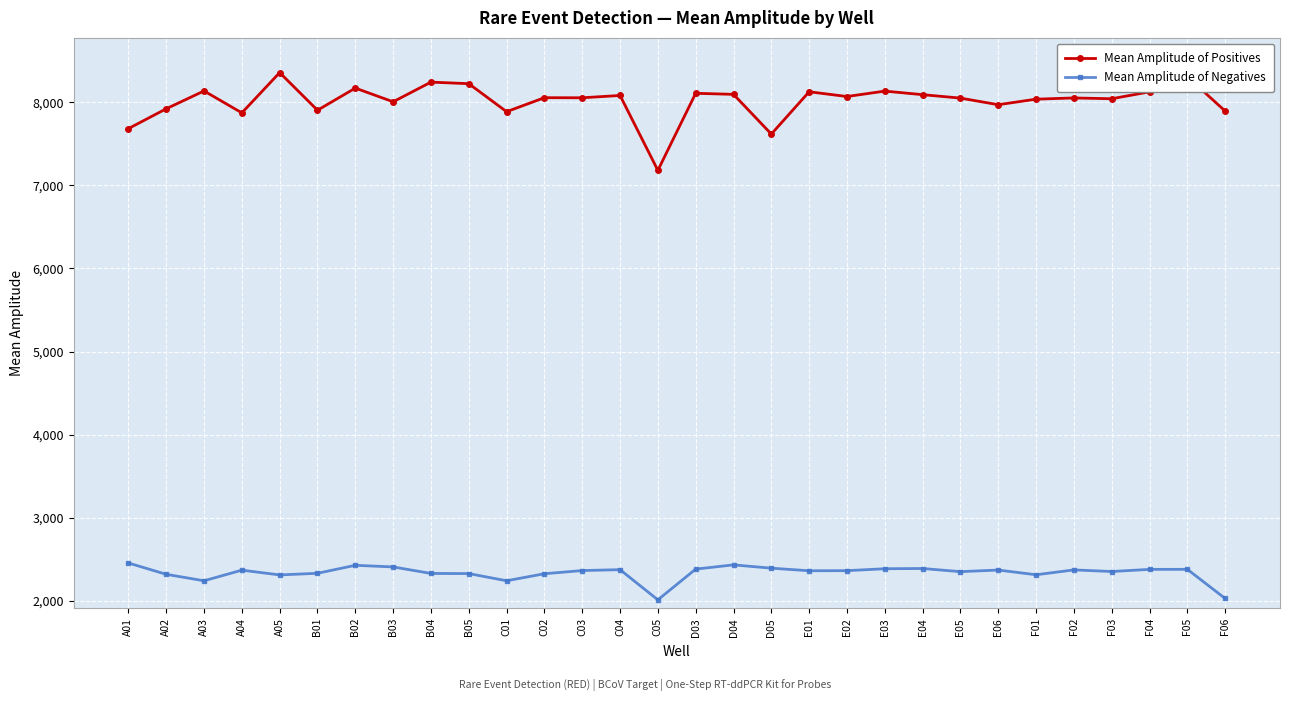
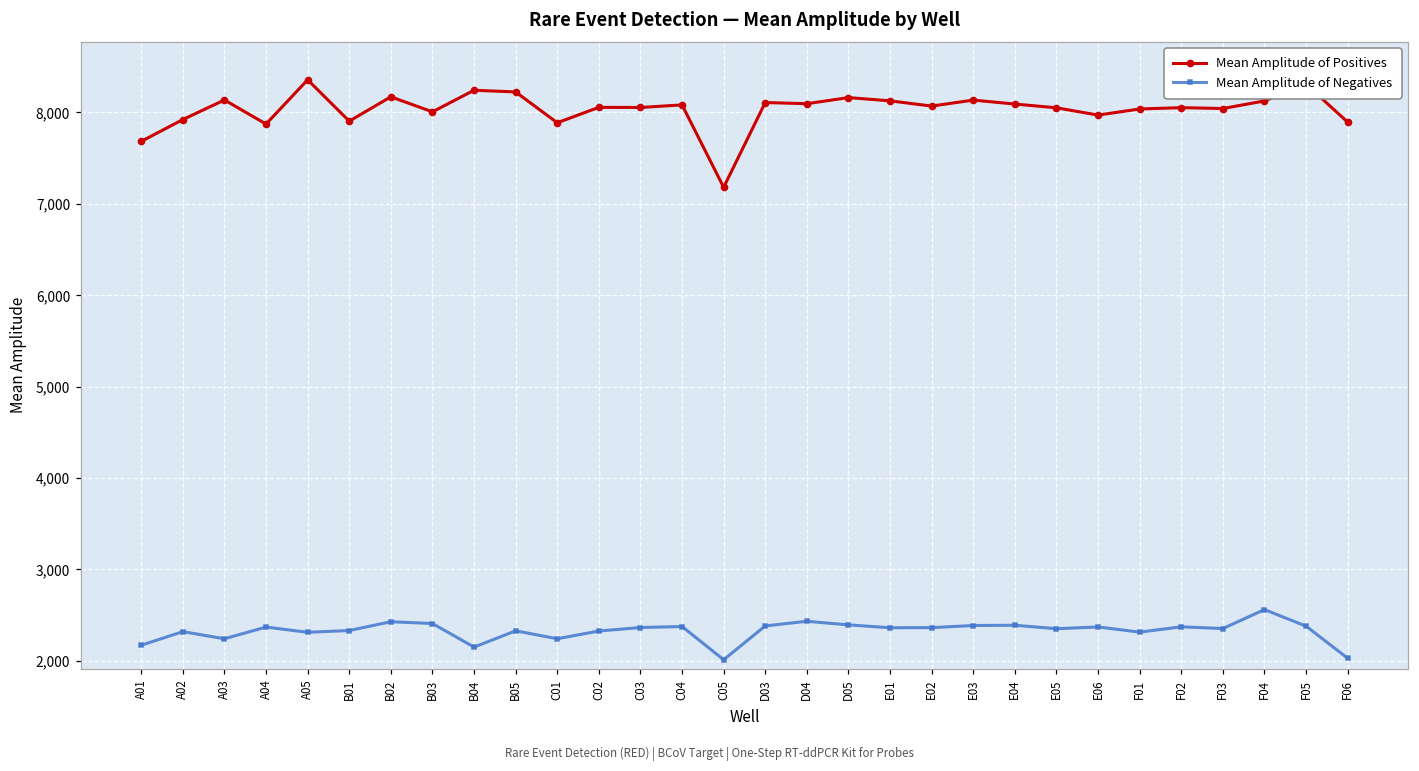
  {
    "Mean Amplitude of Positives": {
      "A01": "7,700",
      "A02": "7,900",
      "A03": "8,100",
      "A04": "7,900",
      "A05": "8,400",
      "B01": "7,900",
      "B02": "8,200",
      "B03": "8,000",
      "B04": "8,200",
      "B05": "8,200",
      "C01": "7,900",
      "C02": "8,100",
      "C03": "8,100",
      "C04": "8,100",
      "C05": "7,200",
      "D03": "8,100",
      "D04": "8,100",
-     "D05": "7,600",
+     "D05": "8,200",
      "E01": "8,100",
      "E02": "8,100",
      "E03": "8,100",
      "E04": "8,100",
      "E05": "8,100",
      "E06": "8,000",
      "F01": "8,000",
      "F02": "8,100",
      "F03": "8,000",
      "F06": "7,900"
    },
    "Mean Amplitude of Negatives": {
-     "A01": "2,500",
+     "A01": "2,200",
      "A02": "2,300",
      "A03": "2,200",
      "A04": "2,400",
      "A05": "2,300",
      "B01": "2,300",
      "B02": "2,400",
      "B03": "2,400",
-     "B04": "2,300",
+     "B04": "2,200",
      "B05": "2,300",
      "C01": "2,200",
      "C02": "2,300",
      "C03": "2,400",
      "C04": "2,400",
      "C05": "2,000",
      "D03": "2,400",
      "D04": "2,400",
      "D05": "2,400",
      "E01": "2,400",
      "E02": "2,400",
      "E03": "2,400",
      "E04": "2,400",
      "E05": "2,400",
      "E06": "2,400",
      "F01": "2,300",
      "F02": "2,400",
      "F03": "2,400",
-     "F04": "2,400",
+     "F04": "2,600",
      "F05": "2,400",
      "F06": "2,000"
    }
  }
